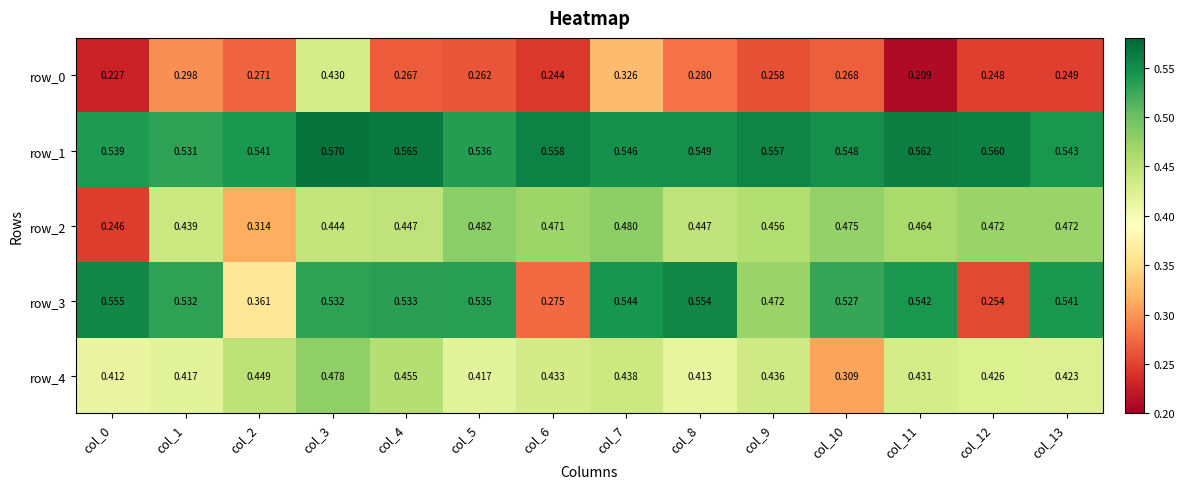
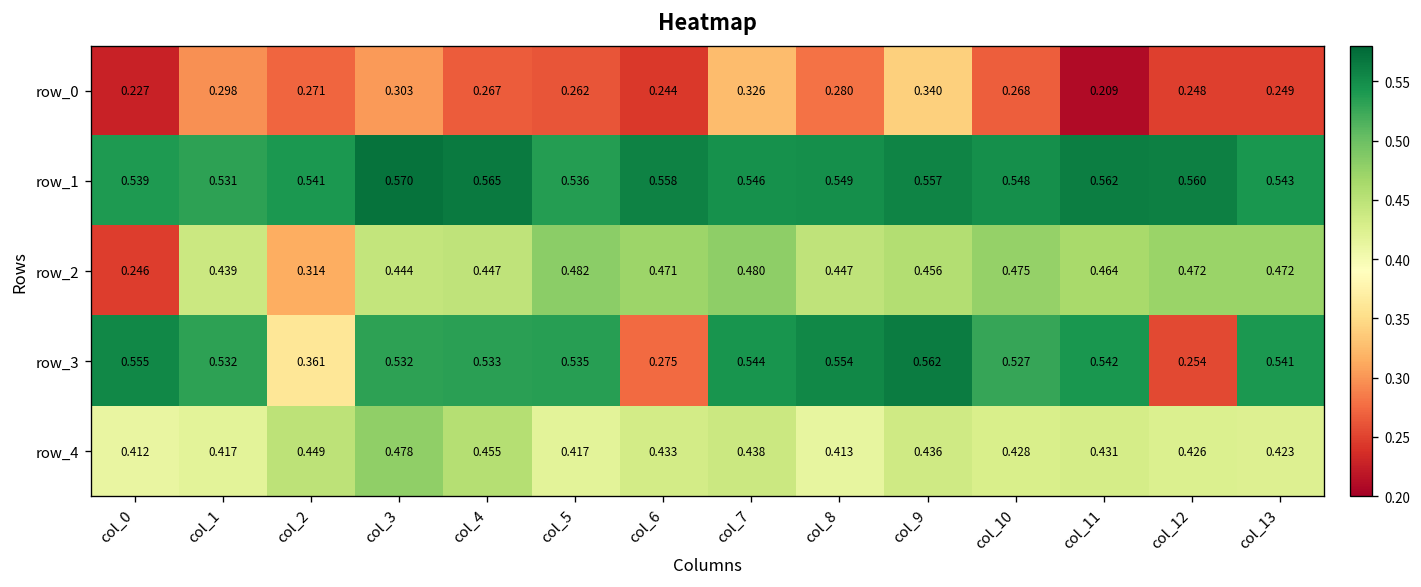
  {
    "row_0": {
      "col_0": 0.227,
      "col_1": 0.298,
      "col_2": 0.271,
-     "col_3": 0.430,
+     "col_3": 0.303,
      "col_4": 0.267,
      "col_5": 0.262,
      "col_6": 0.244,
      "col_7": 0.326,
      "col_8": 0.280,
-     "col_9": 0.258,
+     "col_9": 0.340,
      "col_10": 0.268,
      "col_11": 0.209,
      "col_12": 0.248,
      "col_13": 0.249
    },
    "row_1": {
      "col_0": 0.539,
      "col_1": 0.531,
      "col_2": 0.541,
      "col_3": 0.570,
      "col_4": 0.565,
      "col_5": 0.536,
      "col_6": 0.558,
      "col_7": 0.546,
      "col_8": 0.549,
      "col_9": 0.557,
      "col_10": 0.548,
      "col_11": 0.562,
      "col_12": 0.560,
      "col_13": 0.543
    },
    "row_2": {
      "col_0": 0.246,
      "col_1": 0.439,
      "col_2": 0.314,
      "col_3": 0.444,
      "col_4": 0.447,
      "col_5": 0.482,
      "col_6": 0.471,
      "col_7": 0.480,
      "col_8": 0.447,
      "col_9": 0.456,
      "col_10": 0.475,
      "col_11": 0.464,
      "col_12": 0.472,
      "col_13": 0.472
    },
    "row_3": {
      "col_0": 0.555,
      "col_1": 0.532,
      "col_2": 0.361,
      "col_3": 0.532,
      "col_4": 0.533,
      "col_5": 0.535,
      "col_6": 0.275,
      "col_7": 0.544,
      "col_8": 0.554,
-     "col_9": 0.472,
+     "col_9": 0.562,
      "col_10": 0.527,
      "col_11": 0.542,
      "col_12": 0.254,
      "col_13": 0.541
    },
    "row_4": {
      "col_0": 0.412,
      "col_1": 0.417,
      "col_2": 0.449,
      "col_3": 0.478,
      "col_4": 0.455,
      "col_5": 0.417,
      "col_6": 0.433,
      "col_7": 0.438,
      "col_8": 0.413,
      "col_9": 0.436,
-     "col_10": 0.309,
+     "col_10": 0.428,
      "col_11": 0.431,
      "col_12": 0.426,
      "col_13": 0.423
    }
  }
